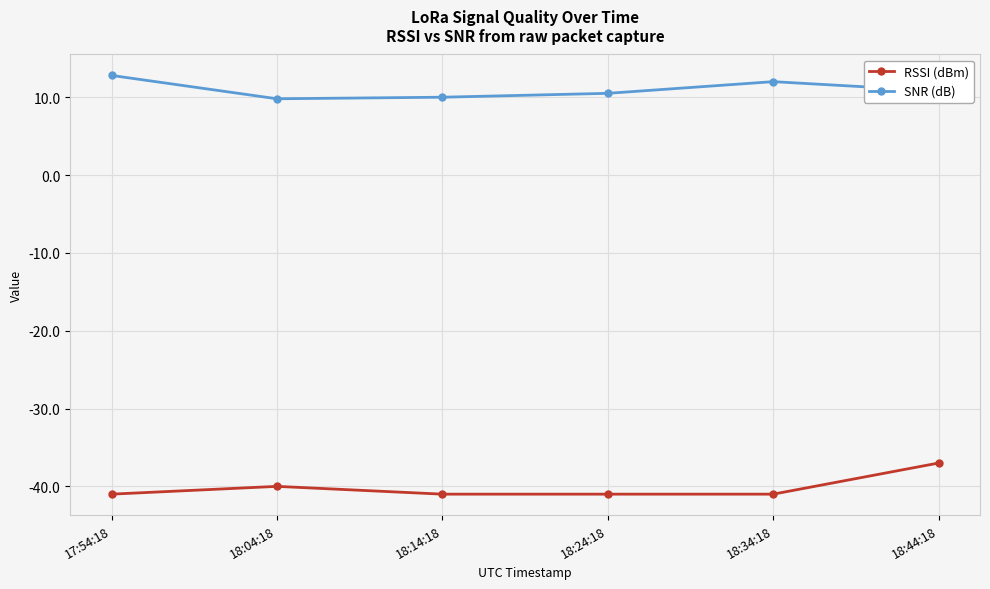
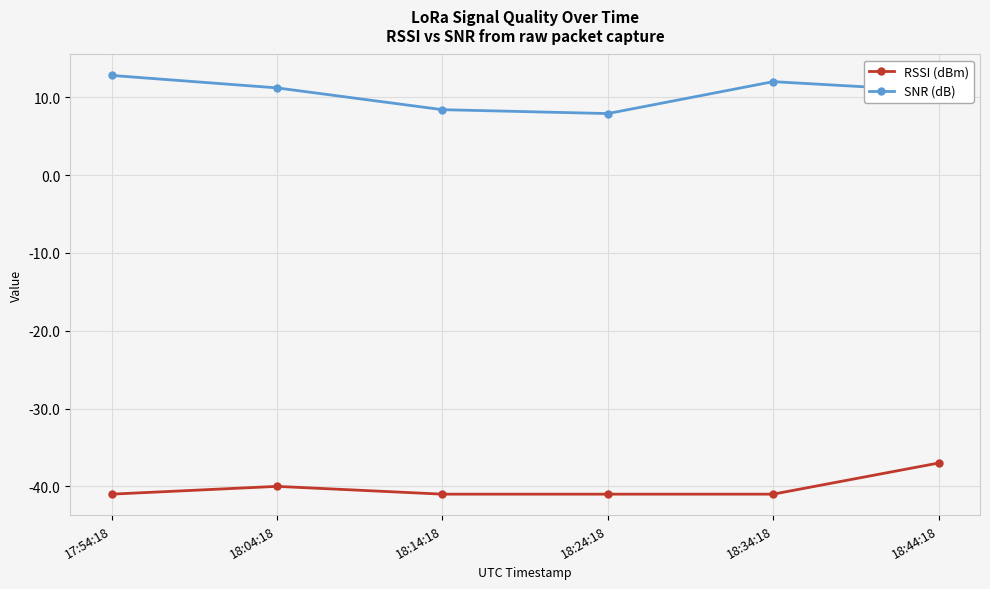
  {
    "RSSI (dBm)": {
      "17:54:18": -41,
      "18:04:18": -40,
      "18:14:18": -41,
      "18:24:18": -41,
      "18:34:18": -41,
      "18:44:18": -37
    },
    "SNR (dB)": {
      "17:54:18": 13,
-     "18:04:18": 10,
-     "18:14:18": 10,
-     "18:24:18": 11,
+     "18:04:18": 11,
+     "18:14:18": 8,
+     "18:24:18": 8,
      "18:34:18": 12
    }
  }
